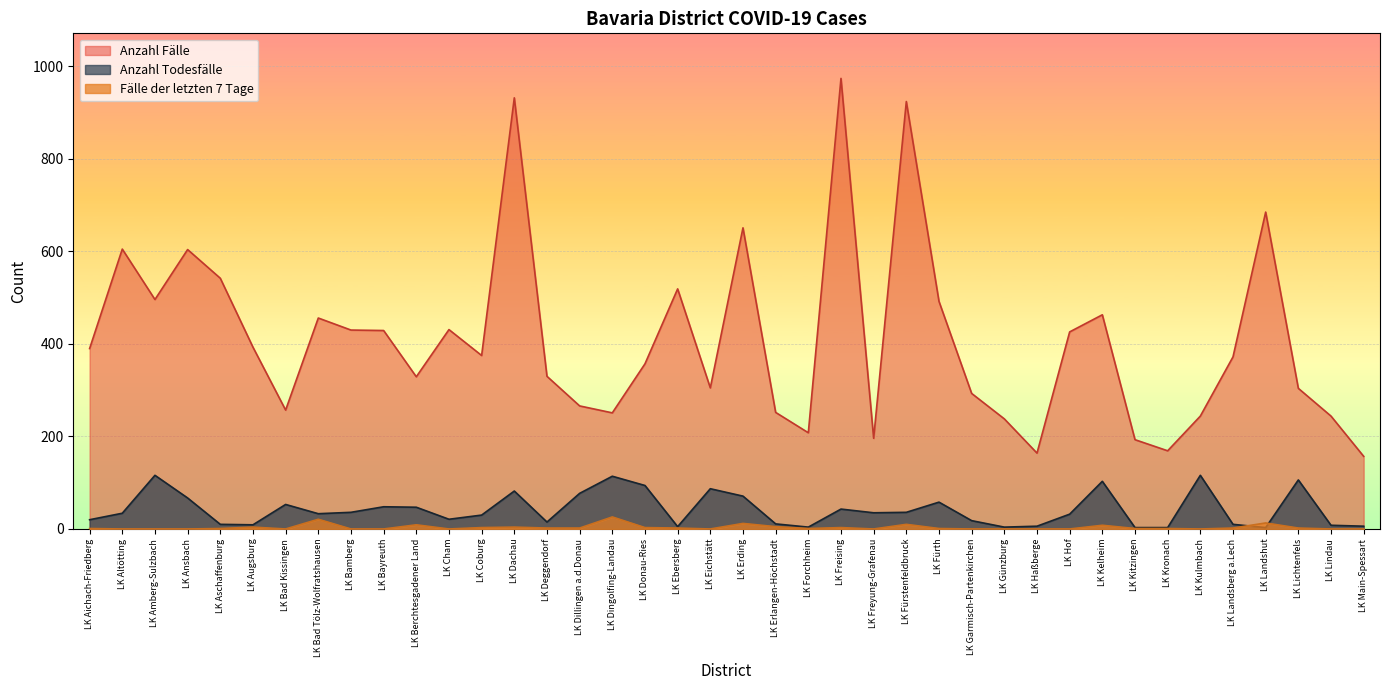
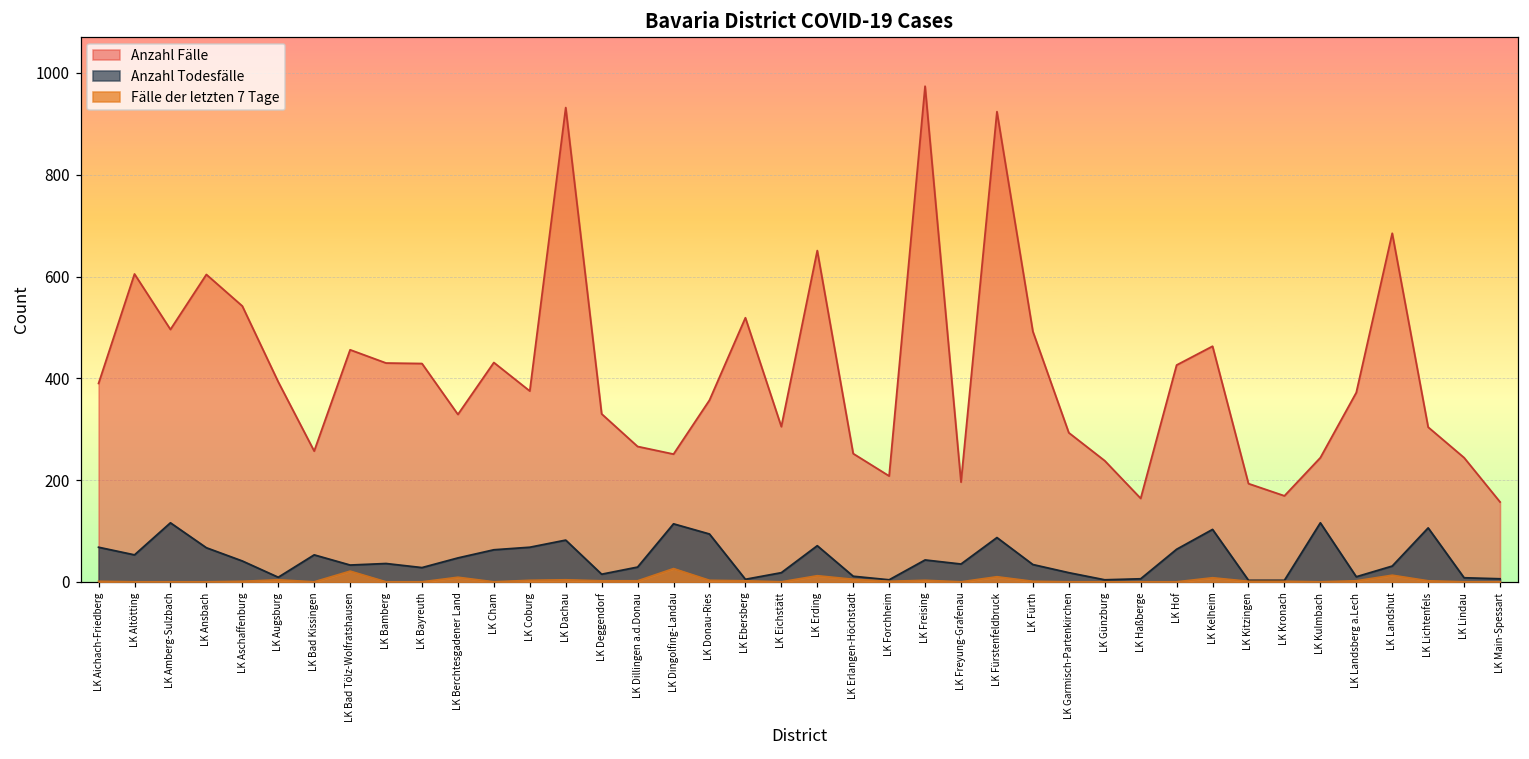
  {
    "Anzahl Todesfälle": {
-     "LK Aichach-Friedberg": 20,
-     "LK Altötting": 30,
+     "LK Aichach-Friedberg": 70,
+     "LK Altötting": 50,
      "LK Amberg-Sulzbach": 120,
      "LK Ansbach": 70,
-     "LK Aschaffenburg": 10,
+     "LK Aschaffenburg": 40,
      "LK Bad Kissingen": 50,
      "LK Bad Tölz-Wolfratshausen": 30,
      "LK Bamberg": 40,
-     "LK Bayreuth": 50,
+     "LK Bayreuth": 30,
      "LK Berchtesgadener Land": 50,
-     "LK Cham": 20,
-     "LK Coburg": 30,
+     "LK Cham": 60,
+     "LK Coburg": 70,
      "LK Dachau": 80,
      "LK Deggendorf": 20,
-     "LK Dillingen a.d.Donau": 80,
+     "LK Dillingen a.d.Donau": 30,
      "LK Dingolfing-Landau": 110,
      "LK Donau-Ries": 90,
-     "LK Eichstätt": 90,
+     "LK Eichstätt": 20,
      "LK Erding": 70,
      "LK Erlangen-Höchstadt": 10,
      "LK Freising": 40,
      "LK Freyung-Grafenau": 40,
-     "LK Fürstenfeldbruck": 40,
-     "LK Fürth": 60,
+     "LK Fürstenfeldbruck": 90,
+     "LK Fürth": 30,
      "LK Garmisch-Partenkirchen": 20,
      "LK Haßberge": 10,
-     "LK Hof": 30,
+     "LK Hof": 60,
      "LK Kelheim": 100,
      "LK Kulmbach": 120,
      "LK Landsberg a.Lech": 10,
-     "LK Landshut": 0,
+     "LK Landshut": 30,
      "LK Lichtenfels": 110,
      "LK Lindau": 10,
      "LK Main-Spessart": 10
    }
  }
